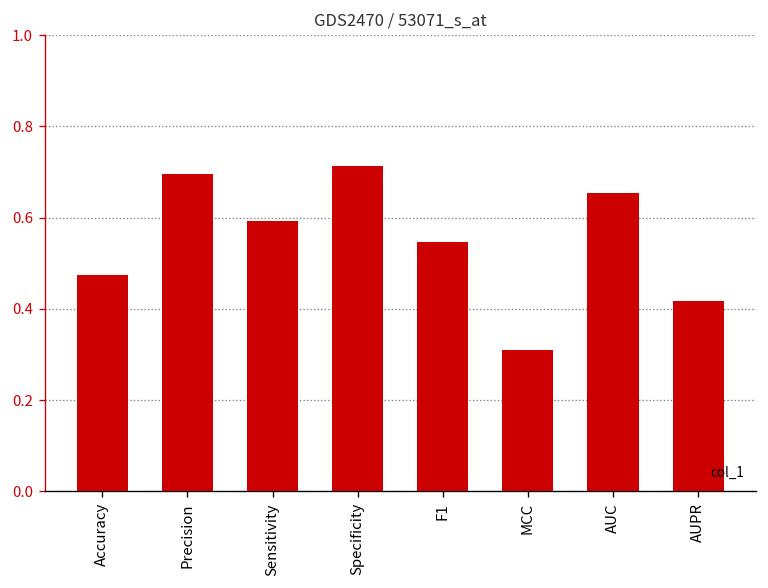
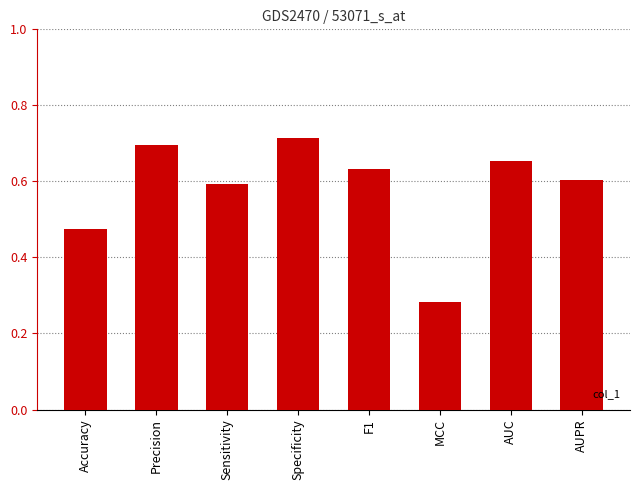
  {
    "Accuracy": 0.48,
    "Precision": 0.70,
    "Sensitivity": 0.59,
    "Specificity": 0.71,
-   "F1": 0.55,
-   "MCC": 0.31,
+   "F1": 0.63,
+   "MCC": 0.28,
    "AUC": 0.65,
-   "AUPR": 0.42
+   "AUPR": 0.60
  }
